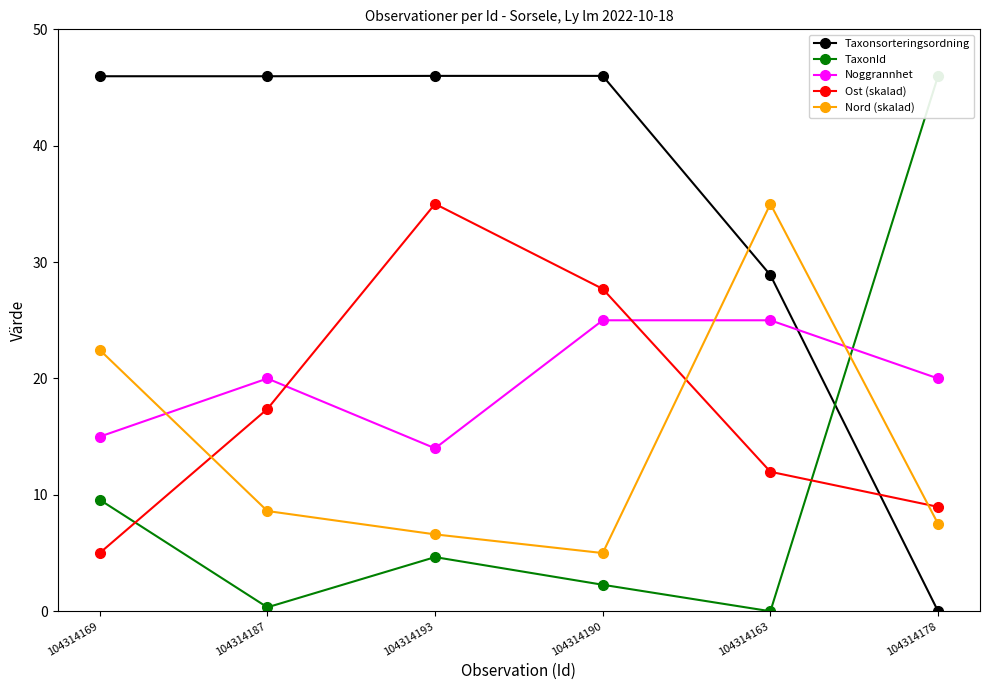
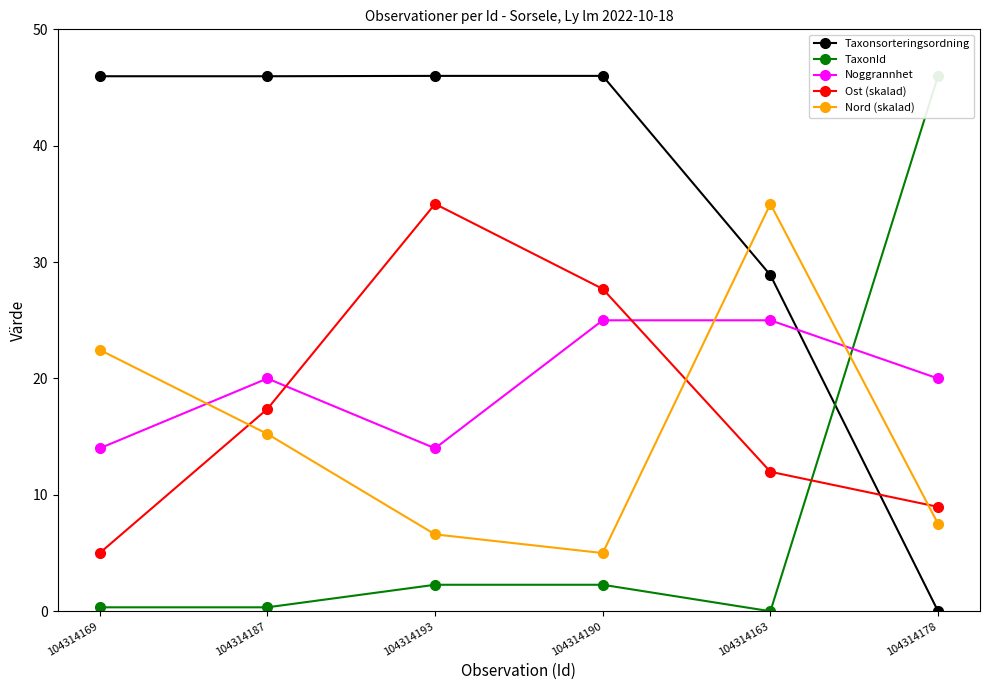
  {
    "Taxonsorteringsordning": {
      "104314169": 46.0,
      "104314187": 46.0,
      "104314193": 46.0,
      "104314190": 46.0,
      "104314163": 28.9,
      "104314178": 0.0
    },
    "TaxonId": {
-     "104314169": 9.6,
+     "104314169": 0.3,
      "104314187": 0.3,
-     "104314193": 4.7,
+     "104314193": 2.3,
      "104314190": 2.3,
      "104314163": 0.0
    },
    "Noggrannhet": {
-     "104314169": 15,
+     "104314169": 14,
      "104314187": 20,
      "104314193": 14,
      "104314190": 25,
      "104314163": 25,
      "104314178": 20
    },
    "Ost (skalad)": {
      "104314169": 5.0,
      "104314187": 17.4,
      "104314193": 35.0,
      "104314190": 27.7,
      "104314163": 12.0,
      "104314178": 9.0
    },
    "Nord (skalad)": {
      "104314169": 22.5,
-     "104314187": 8.6,
+     "104314187": 15.2,
      "104314193": 6.6,
      "104314190": 5.0,
      "104314163": 35.0,
      "104314178": 7.5
    }
  }
